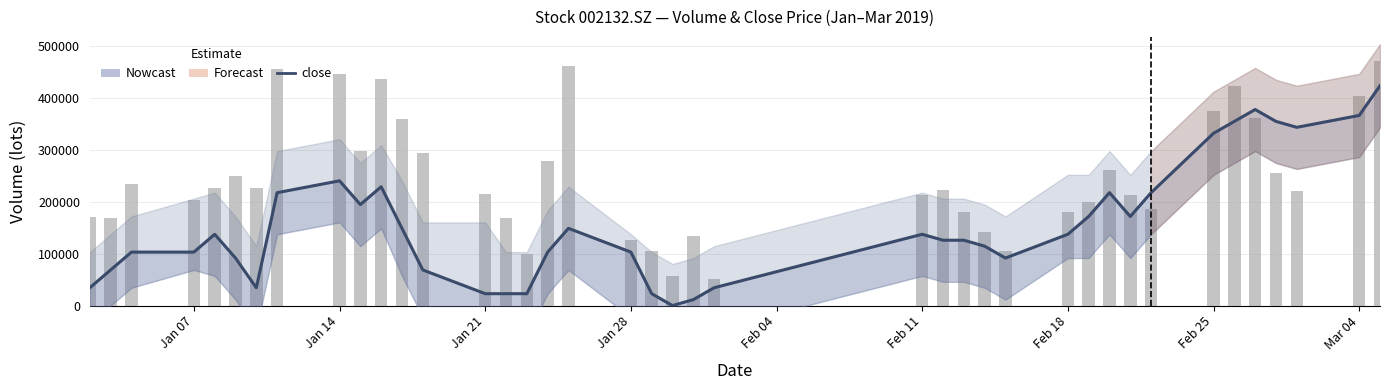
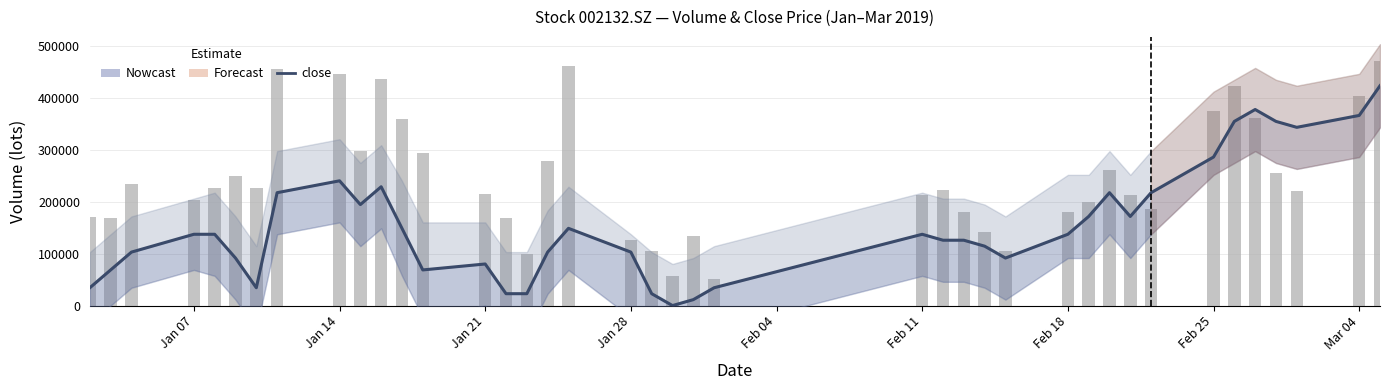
  {
    "close": {
-     "Jan 07": 100000,
+     "Jan 07": 140000,
      "Jan 14": 240000,
-     "Jan 21": 20000,
+     "Jan 21": 80000,
      "Jan 28": 100000,
      "Feb 11": 140000,
      "Feb 18": 140000,
-     "Feb 25": 330000,
+     "Feb 25": 290000,
      "Mar 04": 370000
    }
  }
